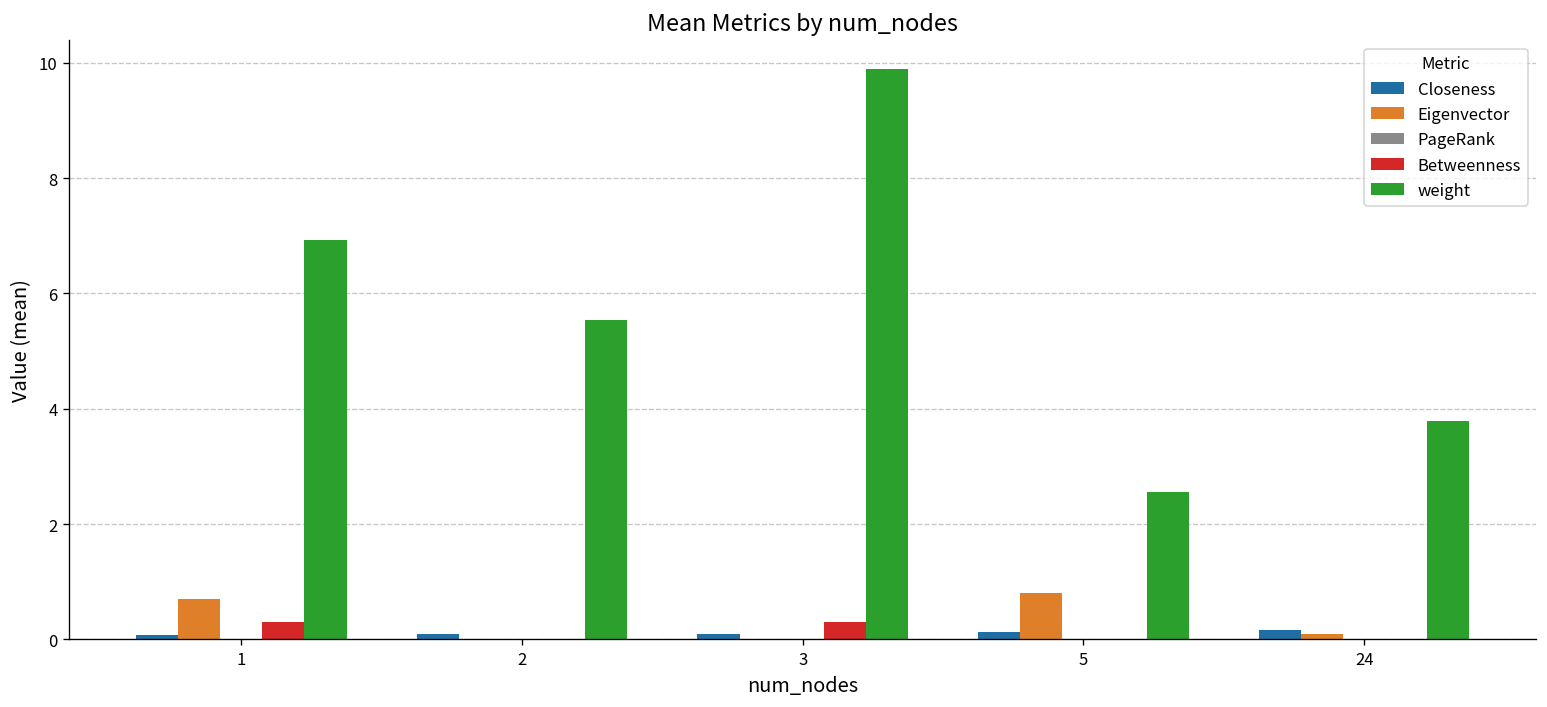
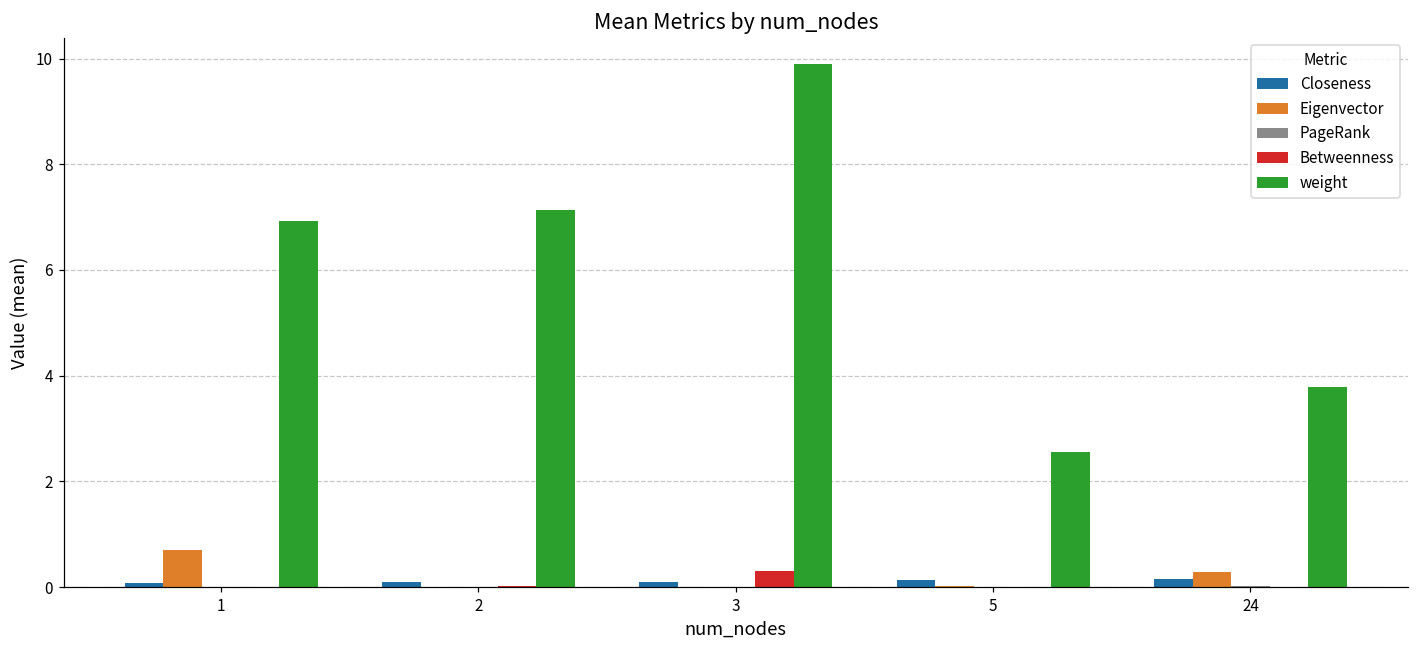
  {
    "Closeness": {
      "1": 0.1,
      "2": 0.1,
      "3": 0.1,
      "5": 0.1,
      "24": 0.2
    },
    "Eigenvector": {
      "1": 0.7,
-     "5": 0.8,
-     "24": 0.1
+     "5": 0.0,
+     "24": 0.3
    },
    "Betweenness": {
-     "1": 0.3,
+     "1": 0.0,
      "3": 0.3
    },
    "weight": {
      "1": 6.9,
-     "2": 5.5,
+     "2": 7.1,
      "3": 9.9,
      "5": 2.6,
      "24": 3.8
    }
  }
